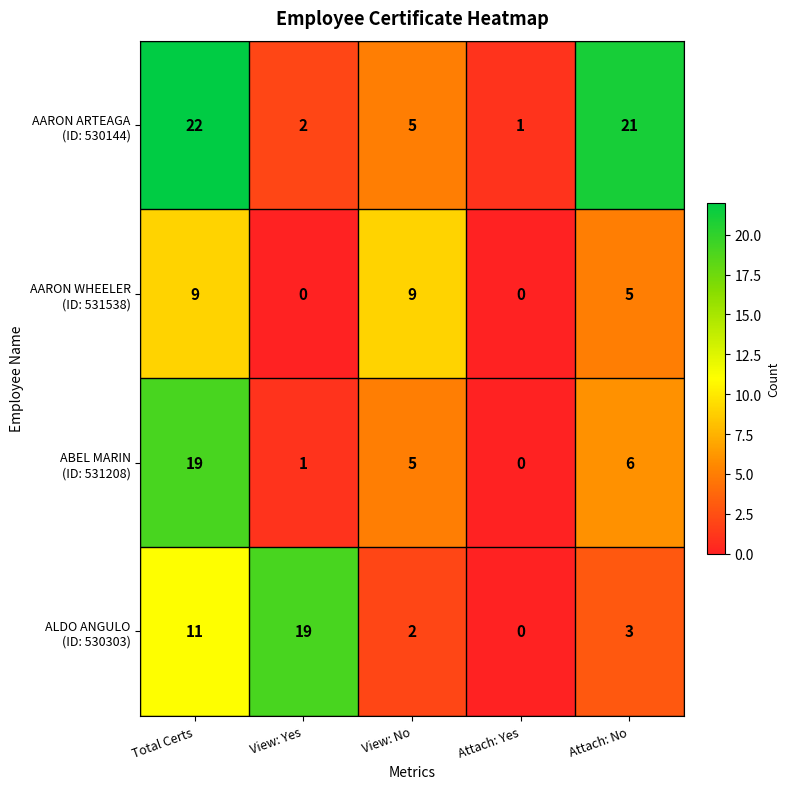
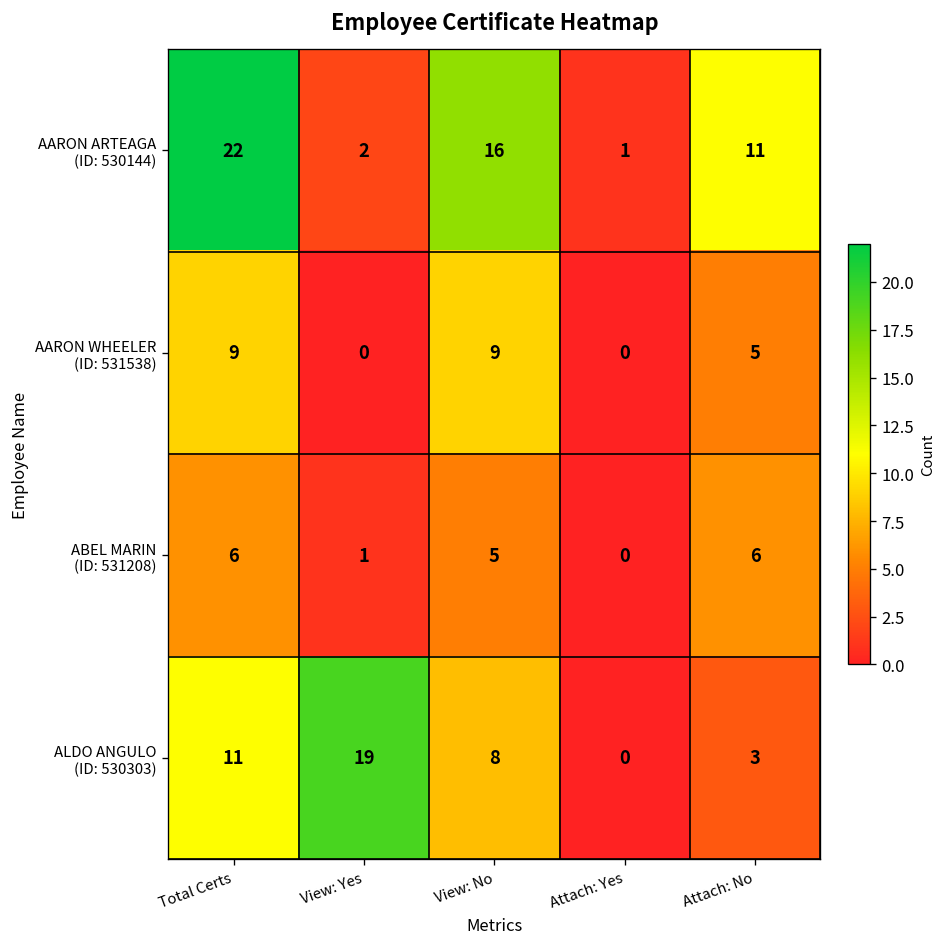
  {
    "AARON ARTEAGA (ID: 530144)": {
      "Total Certs": 22,
      "View: Yes": 2,
-     "View: No": 5,
+     "View: No": 16,
      "Attach: Yes": 1,
-     "Attach: No": 21
+     "Attach: No": 11
    },
    "AARON WHEELER (ID: 531538)": {
      "Total Certs": 9,
      "View: Yes": 0,
      "View: No": 9,
      "Attach: Yes": 0,
      "Attach: No": 5
    },
    "ABEL MARIN (ID: 531208)": {
-     "Total Certs": 19,
+     "Total Certs": 6,
      "View: Yes": 1,
      "View: No": 5,
      "Attach: Yes": 0,
      "Attach: No": 6
    },
    "ALDO ANGULO (ID: 530303)": {
      "Total Certs": 11,
      "View: Yes": 19,
-     "View: No": 2,
+     "View: No": 8,
      "Attach: Yes": 0,
      "Attach: No": 3
    }
  }
